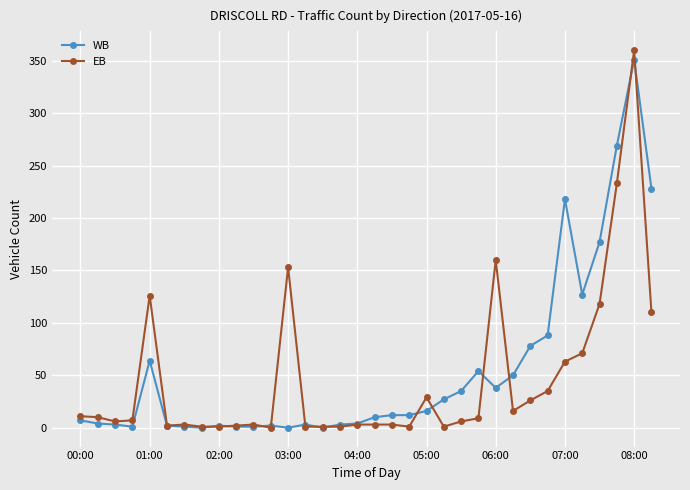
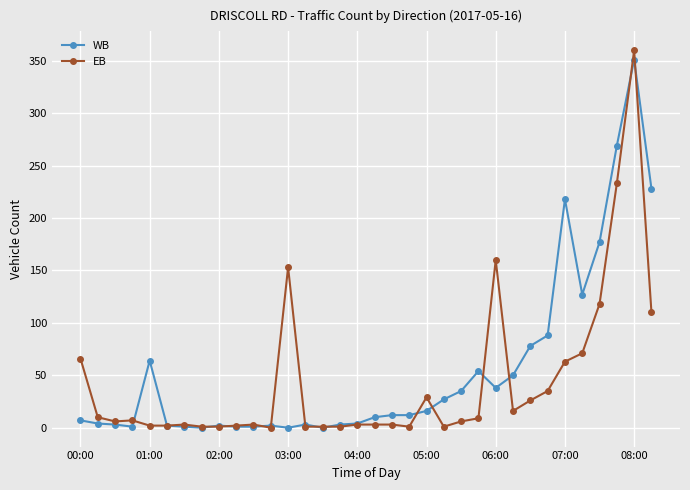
  {
    "WB": {
      "00:00": 7,
      "01:00": 64,
      "03:00": 0,
      "05:00": 16,
      "06:00": 38,
      "07:00": 218,
      "08:00": 351
    },
    "EB": {
-     "00:00": 11,
-     "01:00": 126,
+     "00:00": 66,
+     "01:00": 2,
      "03:00": 153,
      "05:00": 29,
      "06:00": 160,
      "07:00": 63,
      "08:00": 360
    }
  }
